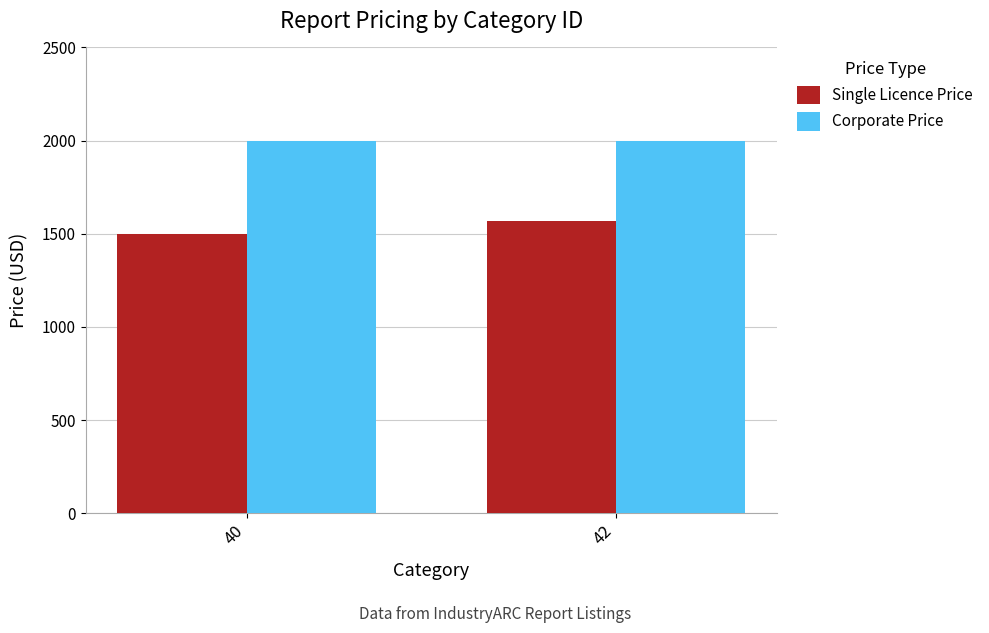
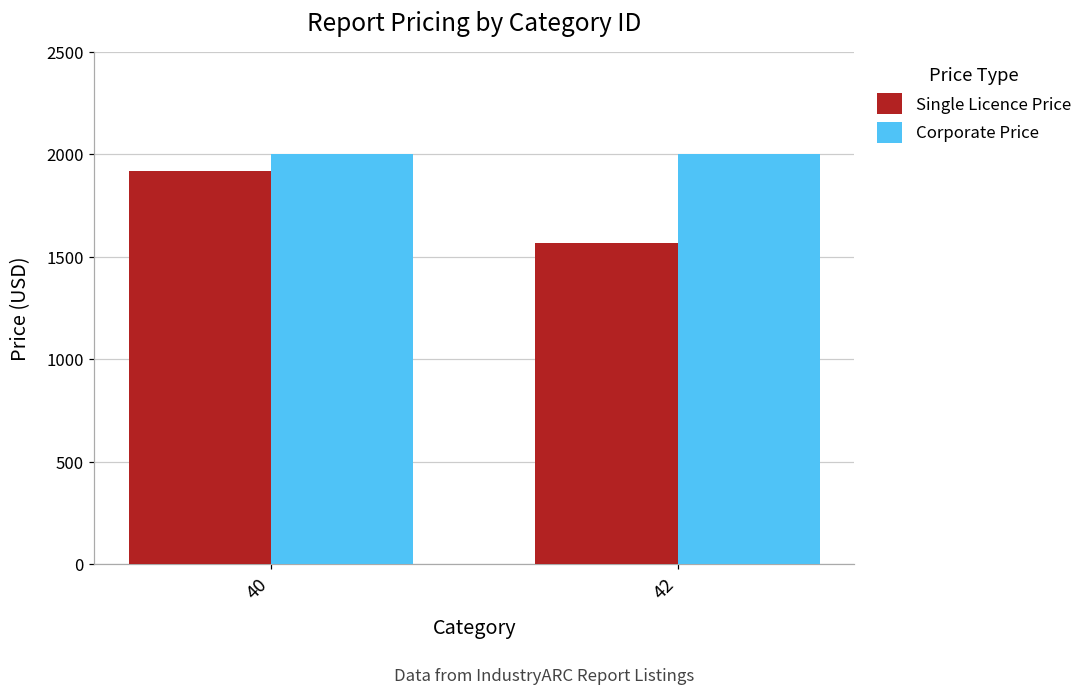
  {
    "Single Licence Price": {
-     "40": 1500,
+     "40": 1920,
      "42": 1570
    },
    "Corporate Price": {
      "40": 2000,
      "42": 2000
    }
  }
